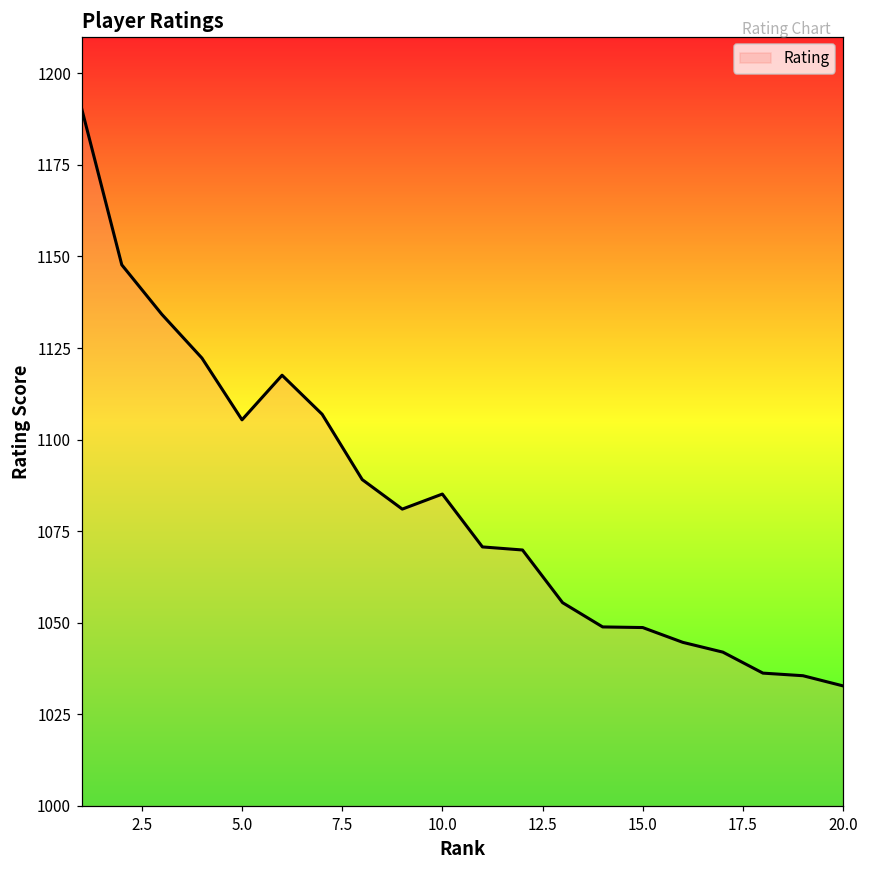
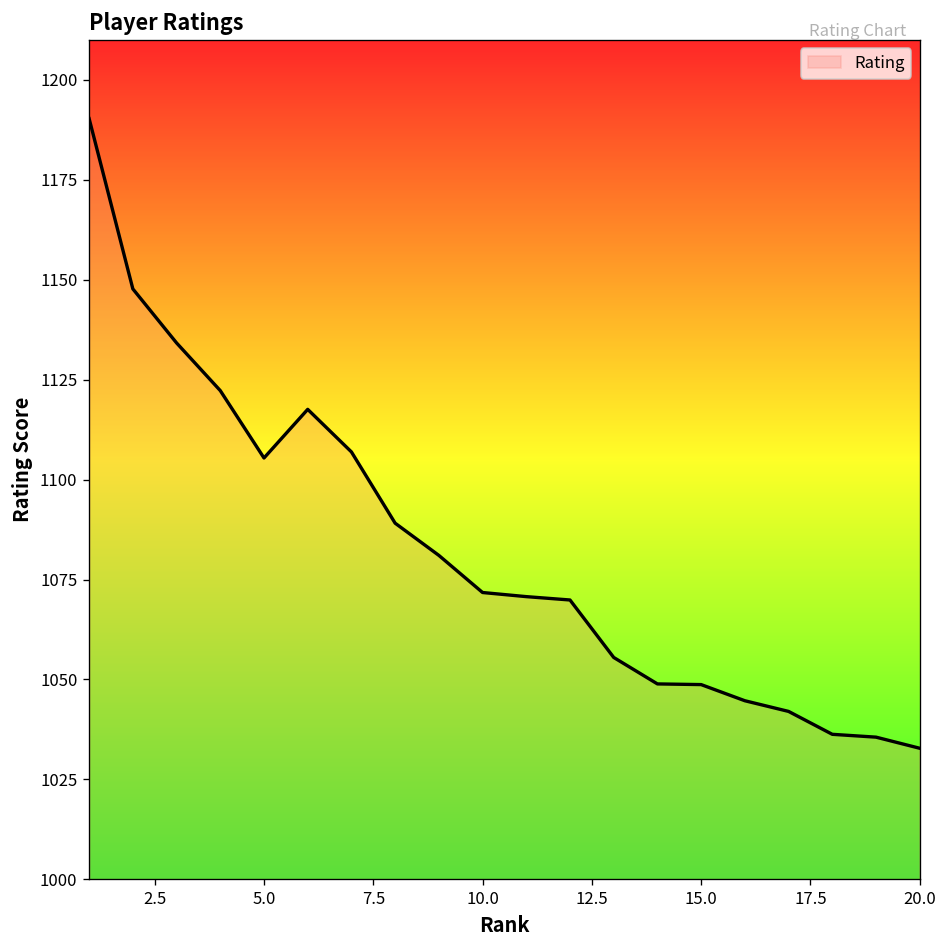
  {
    "5.0": 1105,
-   "10.0": 1085,
+   "10.0": 1072,
    "15.0": 1049,
    "20.0": 1033
  }
